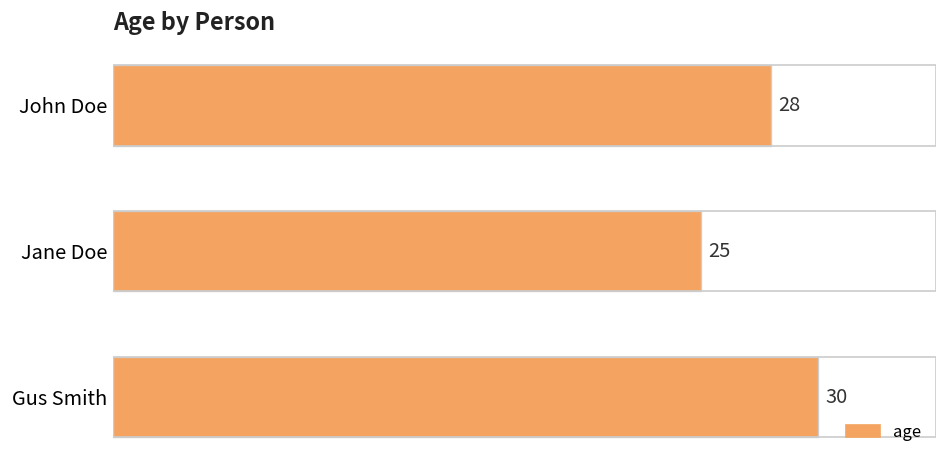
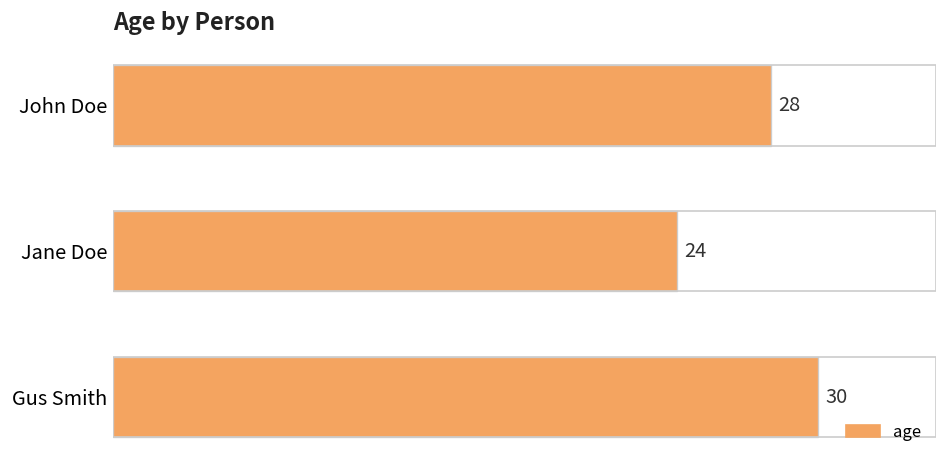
  {
    "John Doe": 28,
-   "Jane Doe": 25,
+   "Jane Doe": 24,
    "Gus Smith": 30
  }
